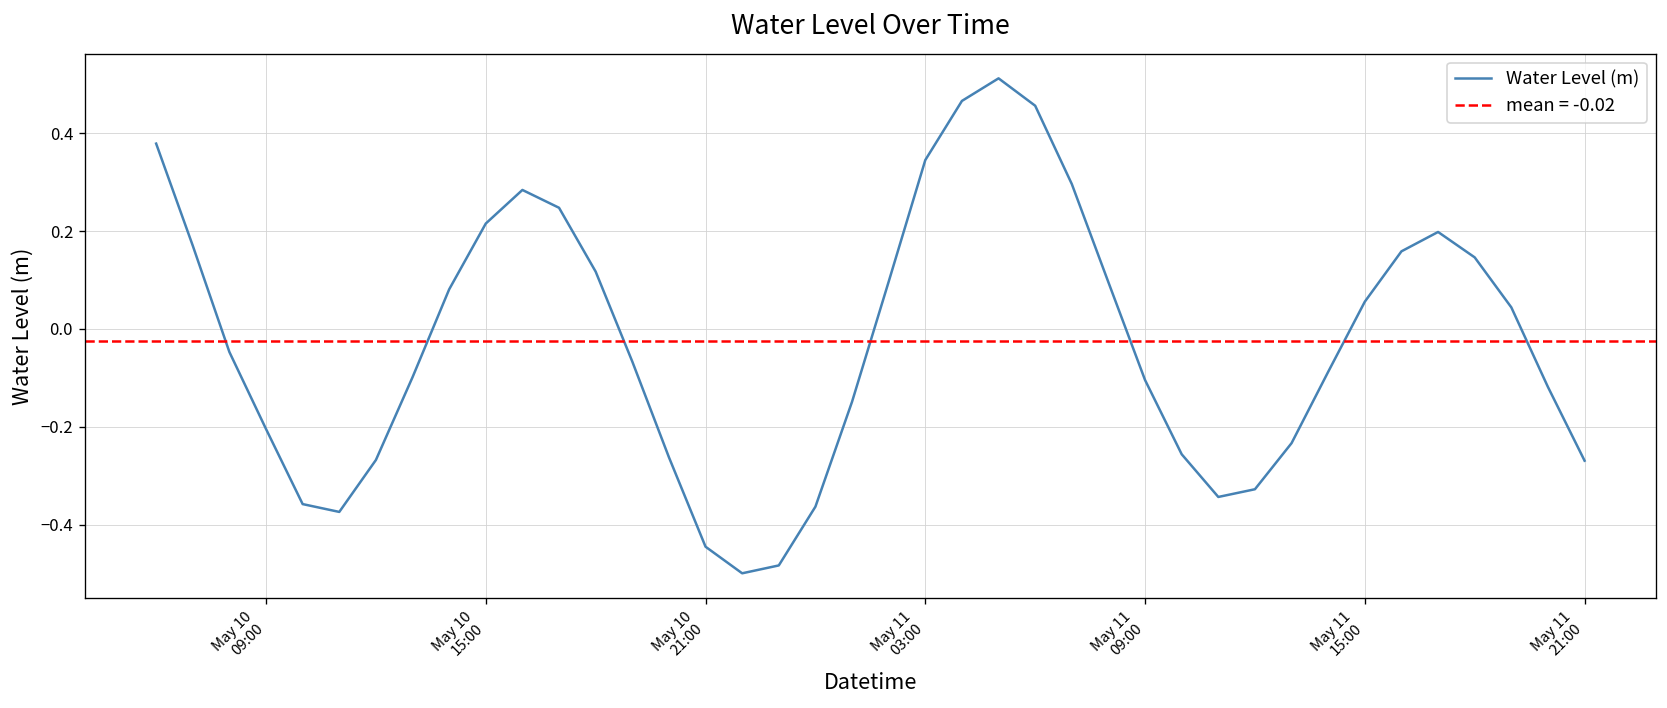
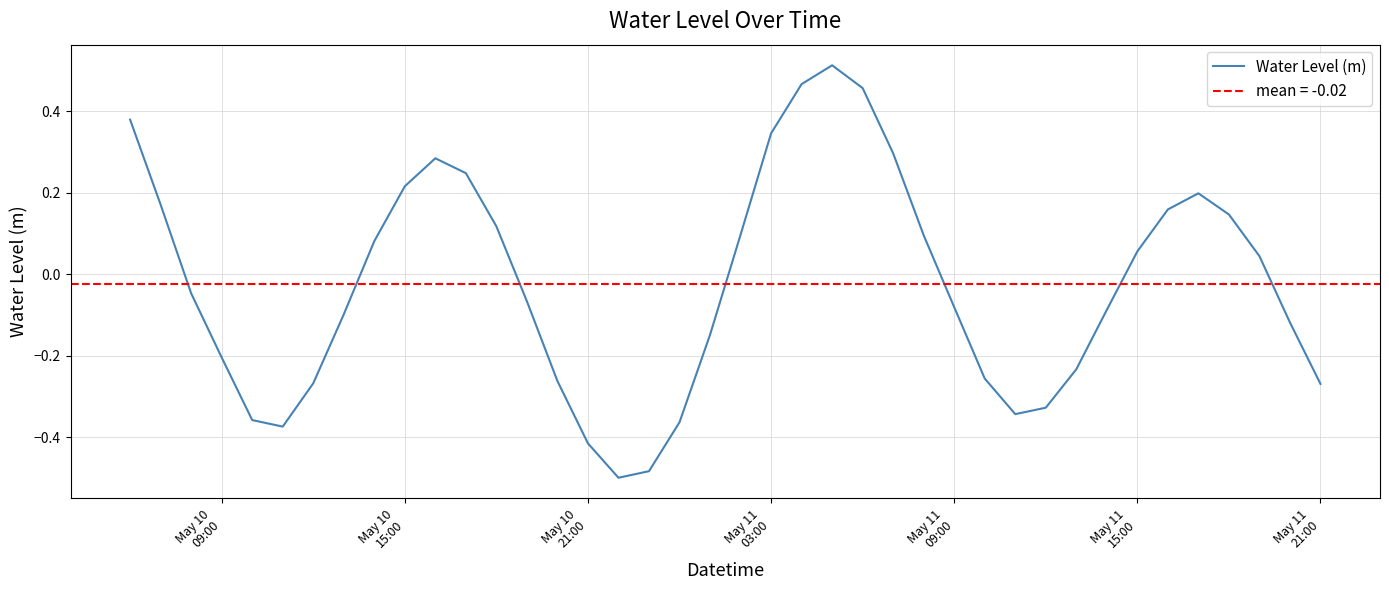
  {
    "May 10 09:00": -0.20,
    "May 10 15:00": 0.22,
-   "May 10 21:00": -0.45,
+   "May 10 21:00": -0.42,
    "May 11 03:00": 0.35,
-   "May 11 09:00": -0.10,
+   "May 11 09:00": -0.08,
    "May 11 15:00": 0.06,
    "May 11 21:00": -0.27
  }
